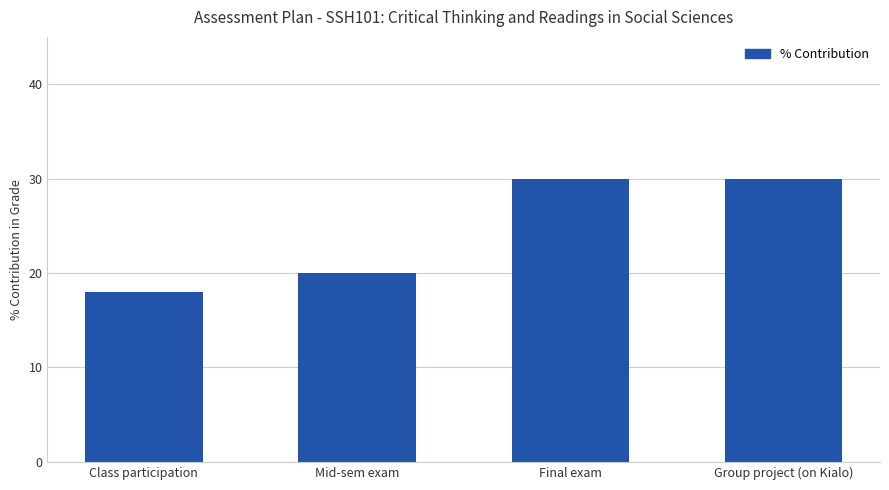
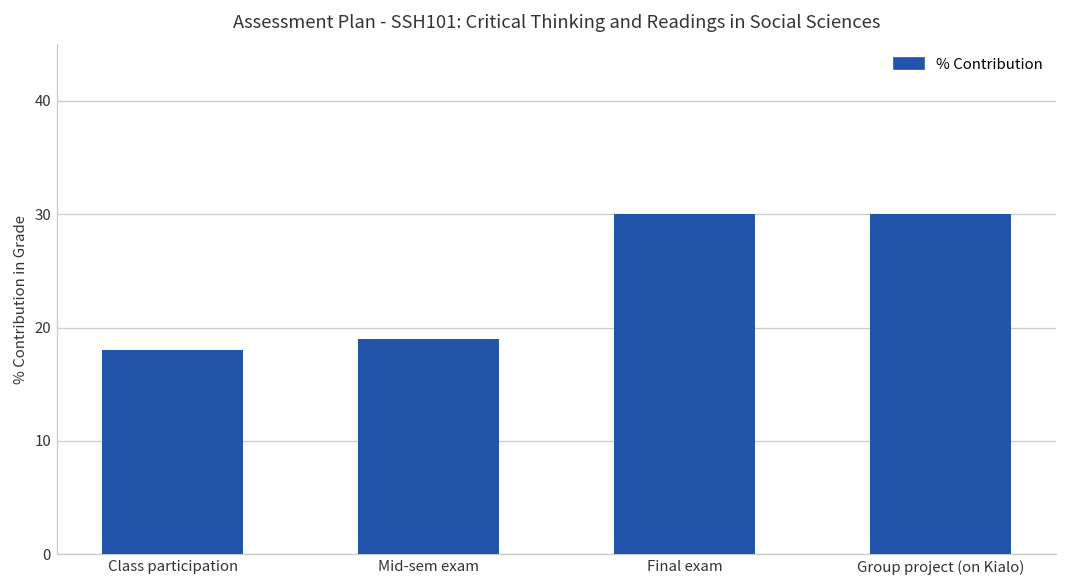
  {
    "Class participation": 18,
-   "Mid-sem exam": 20,
+   "Mid-sem exam": 19,
    "Final exam": 30,
    "Group project (on Kialo)": 30
  }
